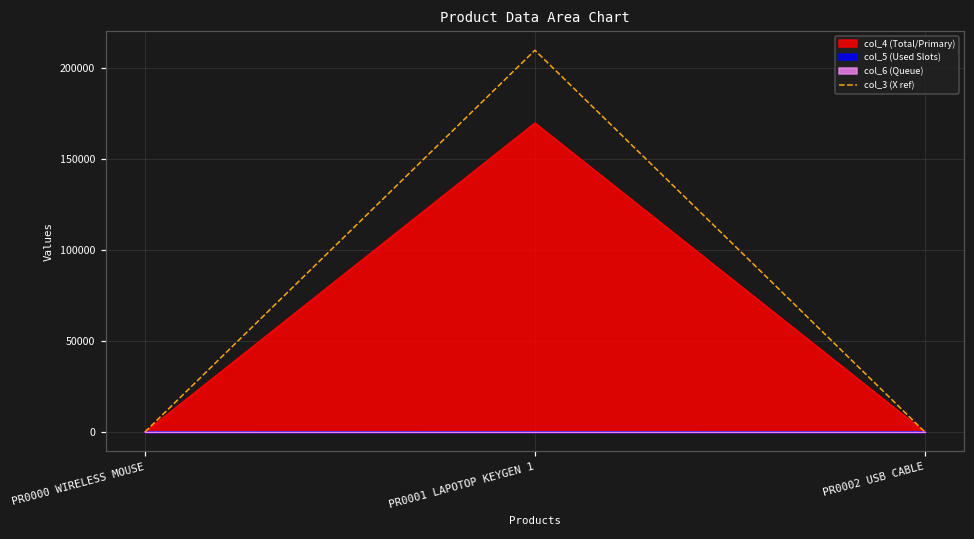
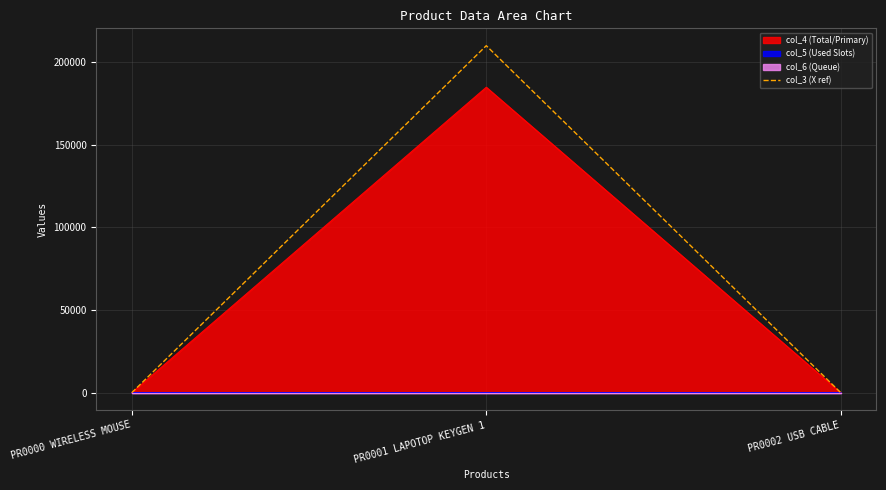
  {
    "col_4 (Total/Primary)": {
-     "PR0001 LAPOTOP KEYGEN 1": 170000
+     "PR0001 LAPOTOP KEYGEN 1": 185000
    },
    "col_6 (Queue)": {
      "PR0001 LAPOTOP KEYGEN 1": 0
    },
    "col_3 (X ref)": {
      "PR0001 LAPOTOP KEYGEN 1": 210000
    }
  }
